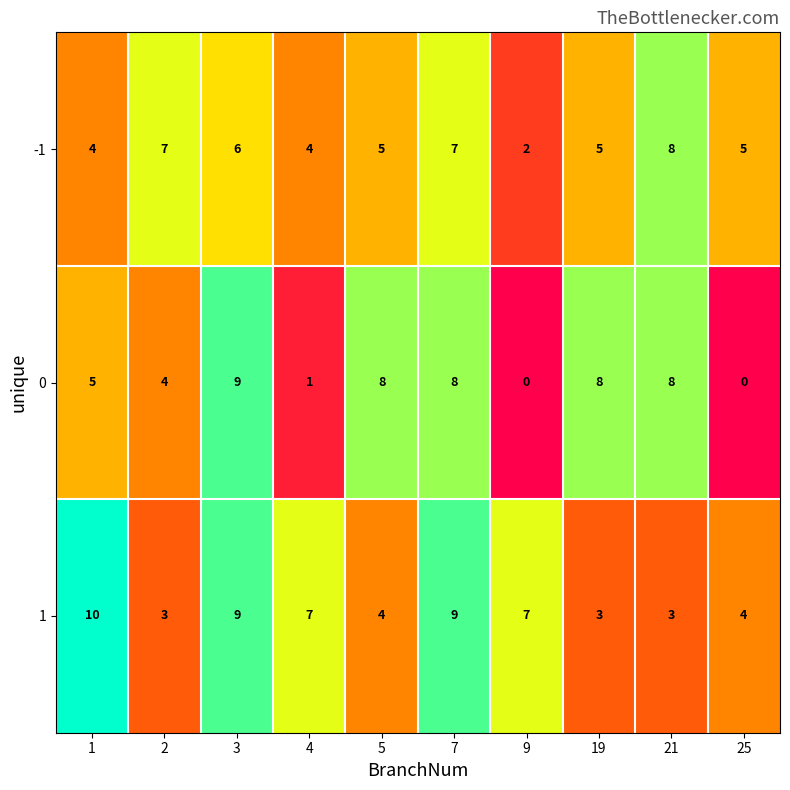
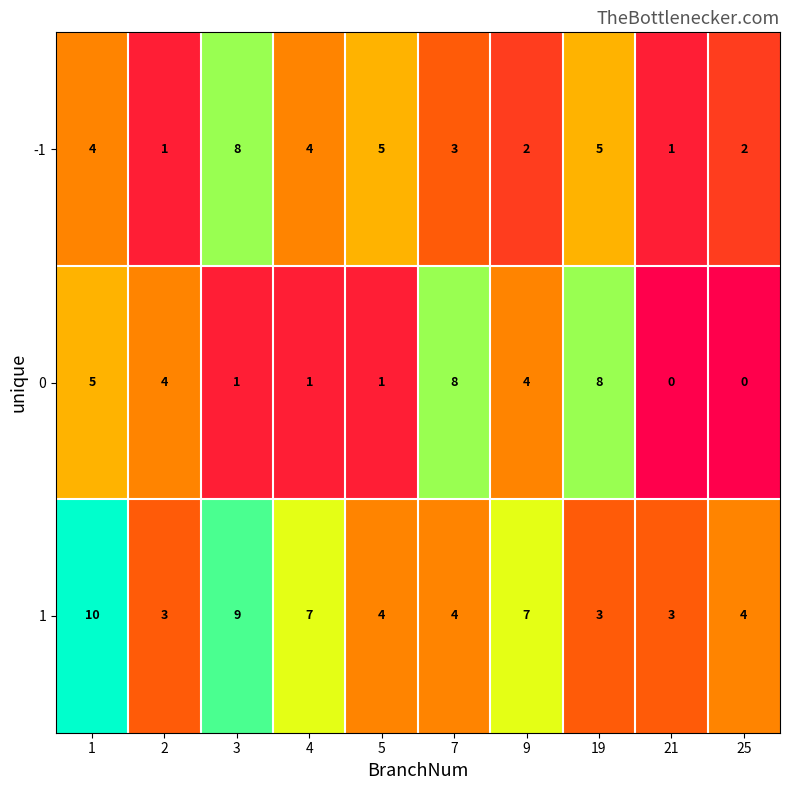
  {
    "-1": {
      "1": 4,
-     "2": 7,
-     "3": 6,
+     "2": 1,
+     "3": 8,
      "4": 4,
      "5": 5,
-     "7": 7,
+     "7": 3,
      "9": 2,
      "19": 5,
-     "21": 8,
-     "25": 5
+     "21": 1,
+     "25": 2
    },
    "0": {
      "1": 5,
      "2": 4,
-     "3": 9,
+     "3": 1,
      "4": 1,
-     "5": 8,
+     "5": 1,
      "7": 8,
-     "9": 0,
+     "9": 4,
      "19": 8,
-     "21": 8,
+     "21": 0,
      "25": 0
    },
    "1": {
      "1": 10,
      "2": 3,
      "3": 9,
      "4": 7,
      "5": 4,
-     "7": 9,
+     "7": 4,
      "9": 7,
      "19": 3,
      "21": 3,
      "25": 4
    }
  }
